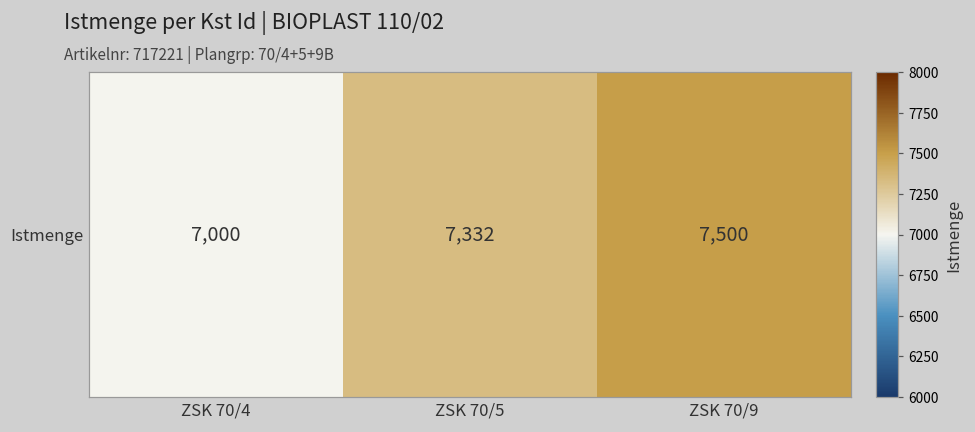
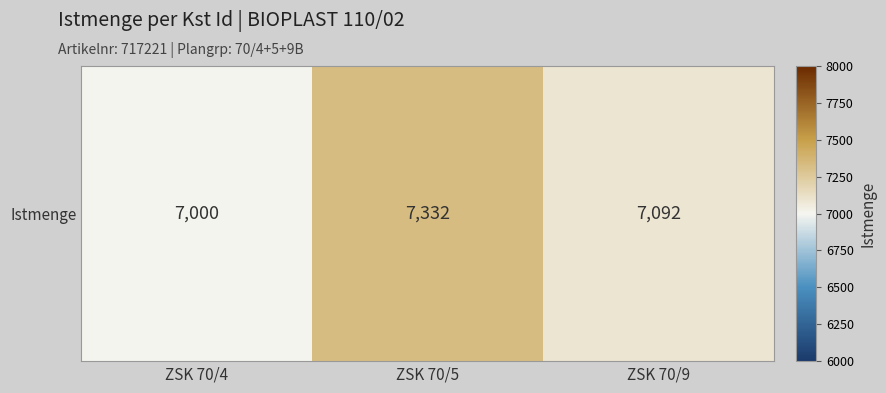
  {
    "Istmenge": {
      "ZSK 70/4": "7,000",
      "ZSK 70/5": "7,332",
-     "ZSK 70/9": "7,500"
+     "ZSK 70/9": "7,092"
    }
  }
